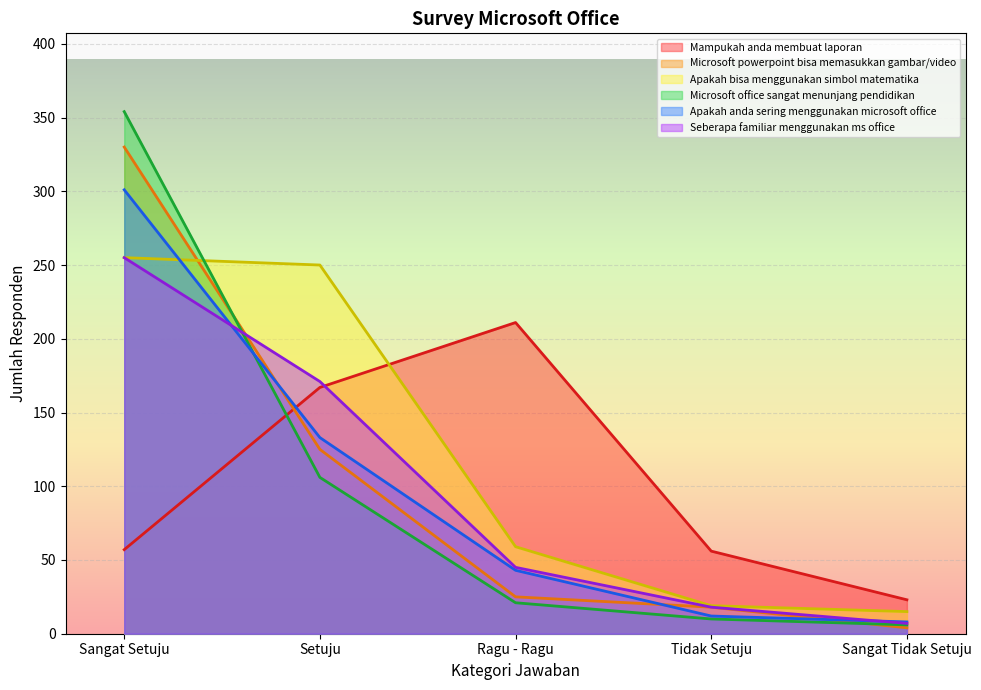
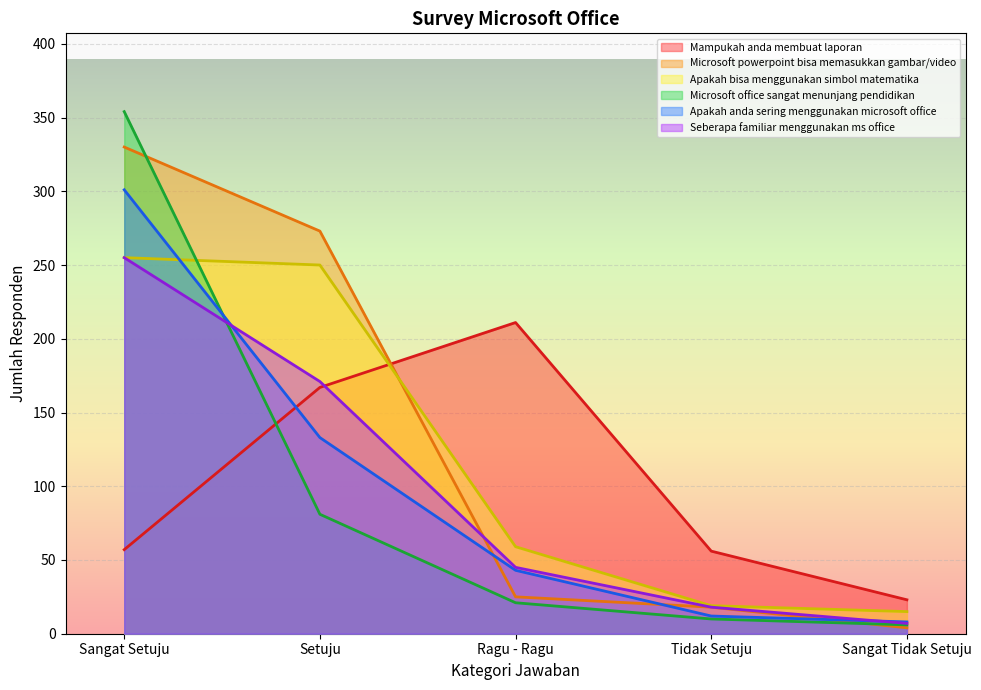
  {
    "Mampukah anda membuat laporan": {
      "Sangat Setuju": 57,
      "Setuju": 167,
      "Ragu - Ragu": 211,
      "Tidak Setuju": 56,
      "Sangat Tidak Setuju": 23
    },
    "Microsoft powerpoint bisa memasukkan gambar/video": {
      "Sangat Setuju": 330,
-     "Setuju": 125,
+     "Setuju": 273,
      "Ragu - Ragu": 25,
      "Sangat Tidak Setuju": 4
    },
    "Apakah bisa menggunakan simbol matematika": {
      "Setuju": 250,
      "Ragu - Ragu": 59,
      "Sangat Tidak Setuju": 15
    },
    "Microsoft office sangat menunjang pendidikan": {
      "Sangat Setuju": 354,
-     "Setuju": 106,
+     "Setuju": 81,
      "Ragu - Ragu": 21,
      "Tidak Setuju": 10
    },
    "Apakah anda sering menggunakan microsoft office": {
      "Sangat Setuju": 301,
      "Setuju": 133,
      "Ragu - Ragu": 43,
      "Tidak Setuju": 12
    },
    "Seberapa familiar menggunakan ms office": {
      "Setuju": 171,
      "Ragu - Ragu": 45
    }
  }
